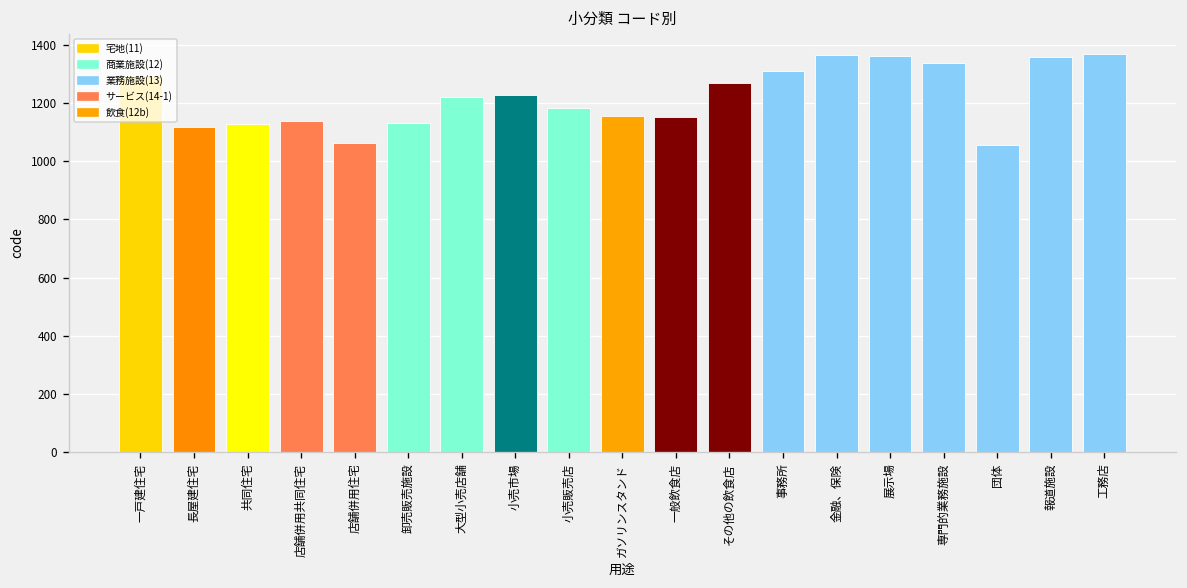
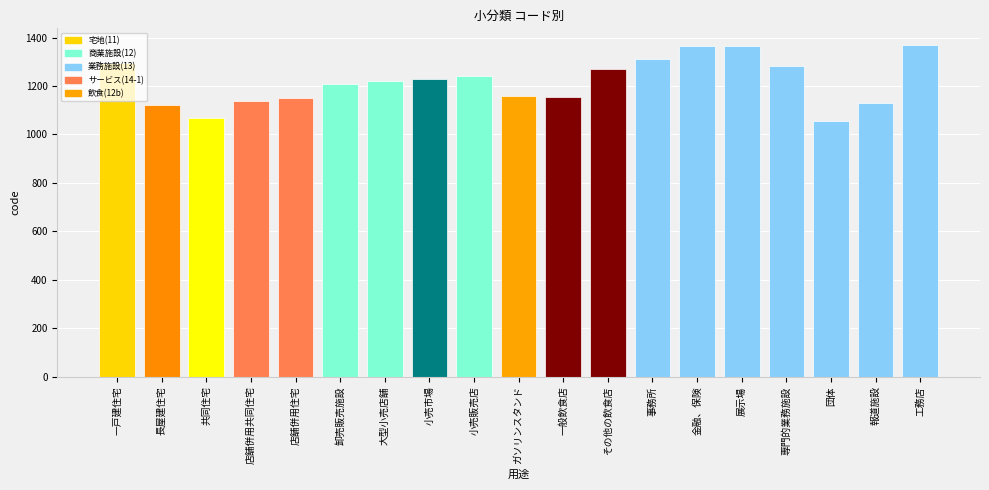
  {
    "長屋建住宅": 1120,
-   "共同住宅": 1130,
+   "共同住宅": 1070,
    "店舗併用共同住宅": 1140,
-   "店舗併用住宅": 1060,
-   "卸売販売施設": 1130,
+   "店舗併用住宅": 1150,
+   "卸売販売施設": 1210,
    "大型小売店舗": 1220,
    "小売市場": 1230,
-   "小売販売店": 1180,
+   "小売販売店": 1240,
    "ガソリンスタンド": 1160,
    "一般飲食店": 1150,
    "その他の飲食店": 1270,
    "事務所": 1310,
    "金融、保険": 1370,
    "展示場": 1360,
-   "専門的業務施設": 1340,
+   "専門的業務施設": 1280,
    "団体": 1060,
-   "報道施設": 1360,
+   "報道施設": 1130,
    "工務店": 1370
  }
